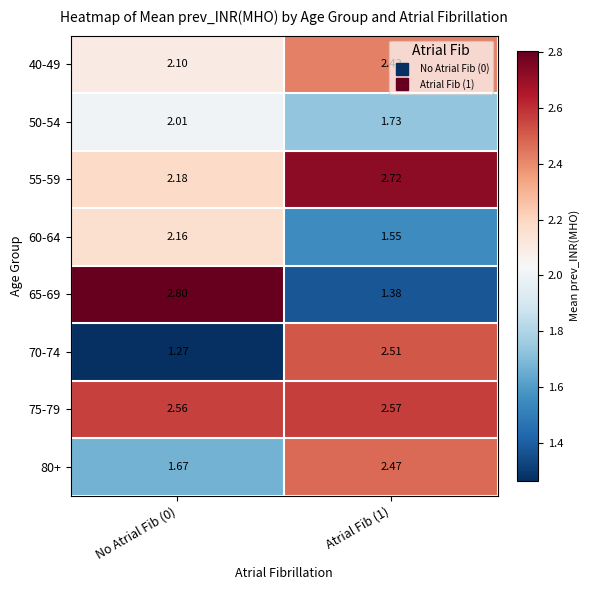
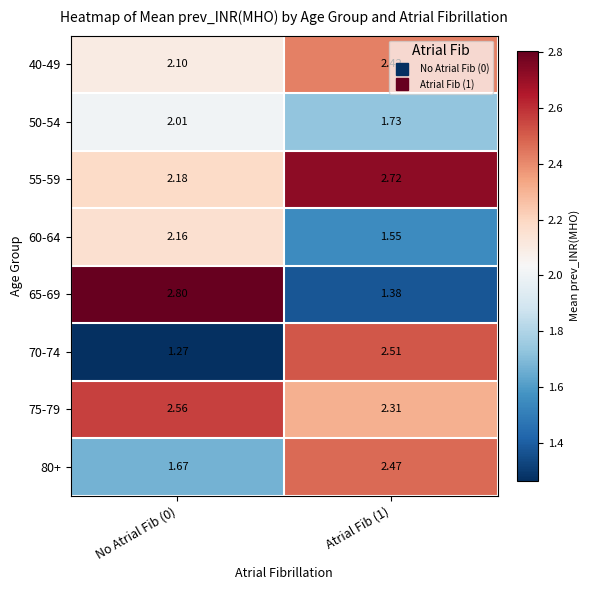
  {
    "40-49": {
      "No Atrial Fib (0)": 2.10
    },
    "50-54": {
      "No Atrial Fib (0)": 2.01,
      "Atrial Fib (1)": 1.73
    },
    "55-59": {
      "No Atrial Fib (0)": 2.18,
      "Atrial Fib (1)": 2.72
    },
    "60-64": {
      "No Atrial Fib (0)": 2.16,
      "Atrial Fib (1)": 1.55
    },
    "65-69": {
      "No Atrial Fib (0)": 2.80,
      "Atrial Fib (1)": 1.38
    },
    "70-74": {
      "No Atrial Fib (0)": 1.27,
      "Atrial Fib (1)": 2.51
    },
    "75-79": {
      "No Atrial Fib (0)": 2.56,
-     "Atrial Fib (1)": 2.57
+     "Atrial Fib (1)": 2.31
    },
    "80+": {
      "No Atrial Fib (0)": 1.67,
      "Atrial Fib (1)": 2.47
    }
  }
